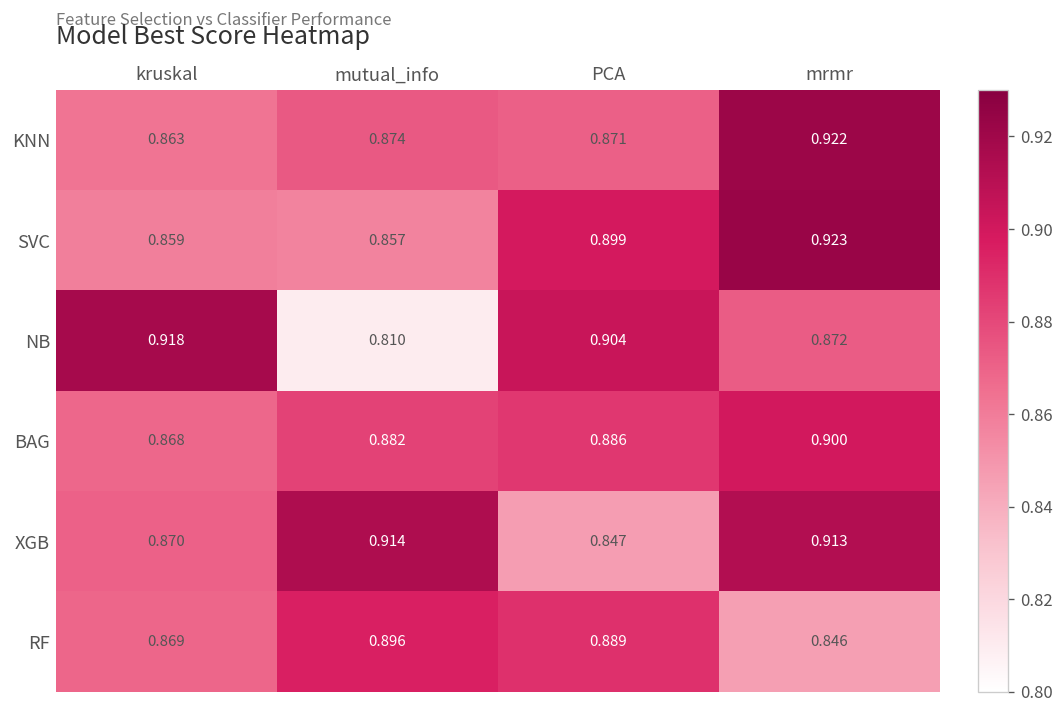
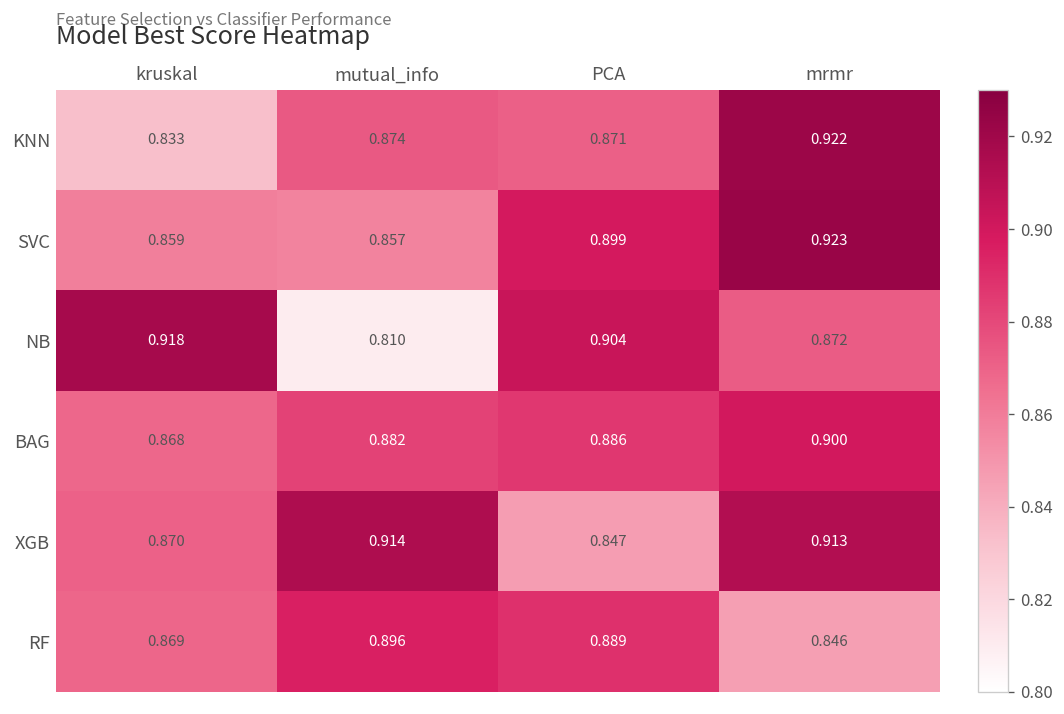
  {
    "KNN": {
-     "kruskal": 0.863,
+     "kruskal": 0.833,
      "mutual_info": 0.874,
      "PCA": 0.871,
      "mrmr": 0.922
    },
    "SVC": {
      "kruskal": 0.859,
      "mutual_info": 0.857,
      "PCA": 0.899,
      "mrmr": 0.923
    },
    "NB": {
      "kruskal": 0.918,
      "mutual_info": 0.810,
      "PCA": 0.904,
      "mrmr": 0.872
    },
    "BAG": {
      "kruskal": 0.868,
      "mutual_info": 0.882,
      "PCA": 0.886,
      "mrmr": 0.900
    },
    "XGB": {
      "kruskal": 0.870,
      "mutual_info": 0.914,
      "PCA": 0.847,
      "mrmr": 0.913
    },
    "RF": {
      "kruskal": 0.869,
      "mutual_info": 0.896,
      "PCA": 0.889,
      "mrmr": 0.846
    }
  }
